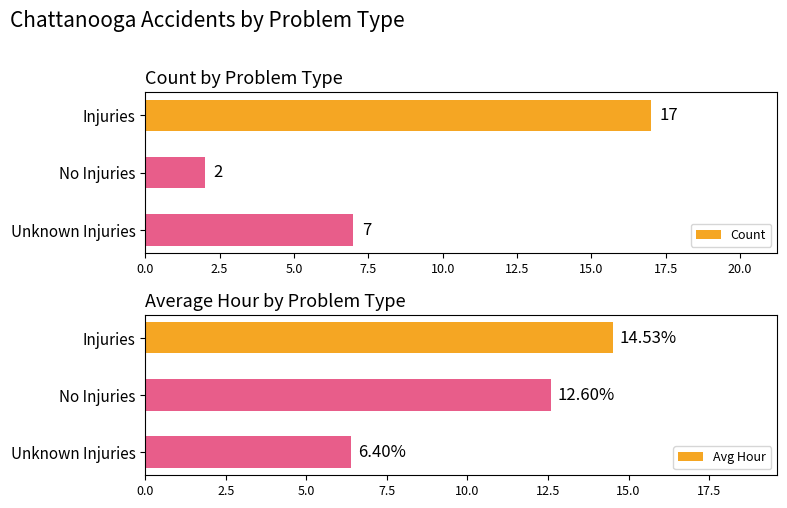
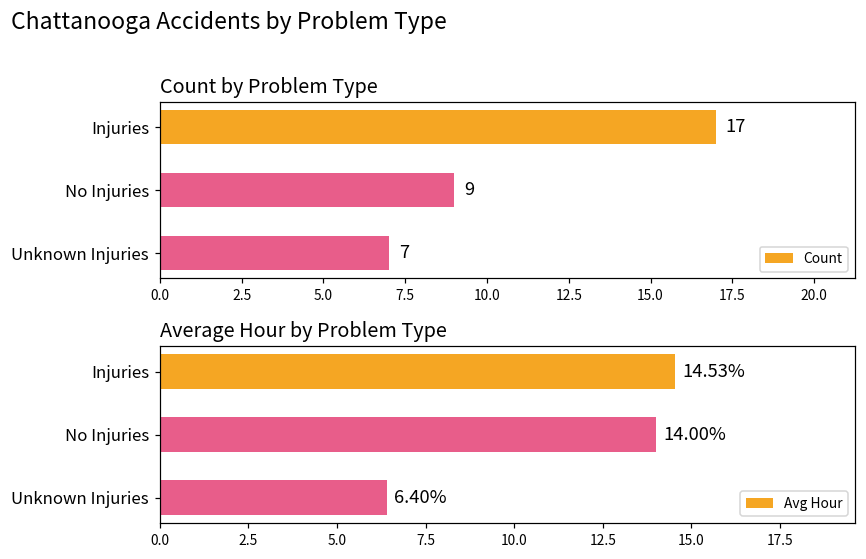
  {
    "Count by Problem Type": {
      "Injuries": "17",
-     "No Injuries": "2",
+     "No Injuries": "9",
      "Unknown Injuries": "7"
    },
    "Average Hour by Problem Type": {
      "Injuries": "14.53%",
-     "No Injuries": "12.60%",
+     "No Injuries": "14.00%",
      "Unknown Injuries": "6.40%"
    }
  }
